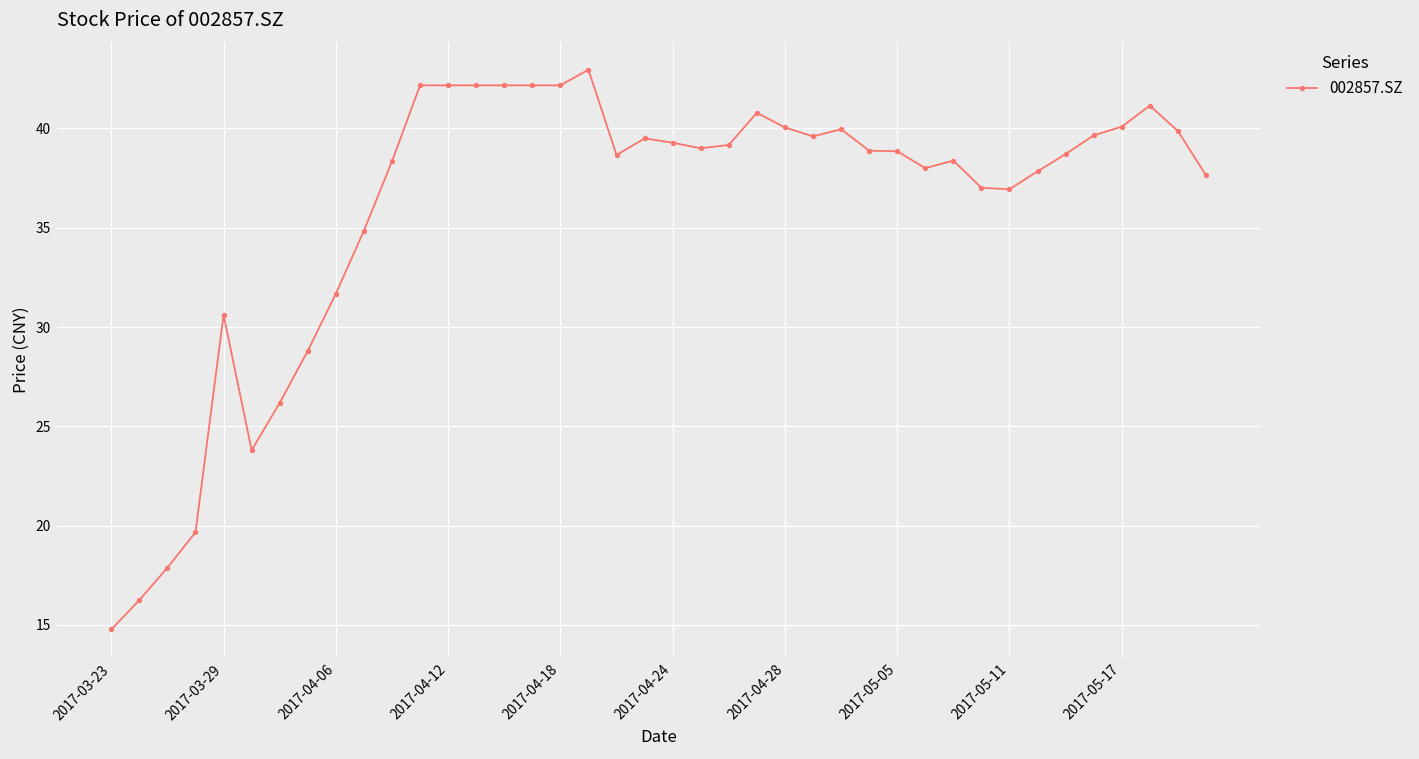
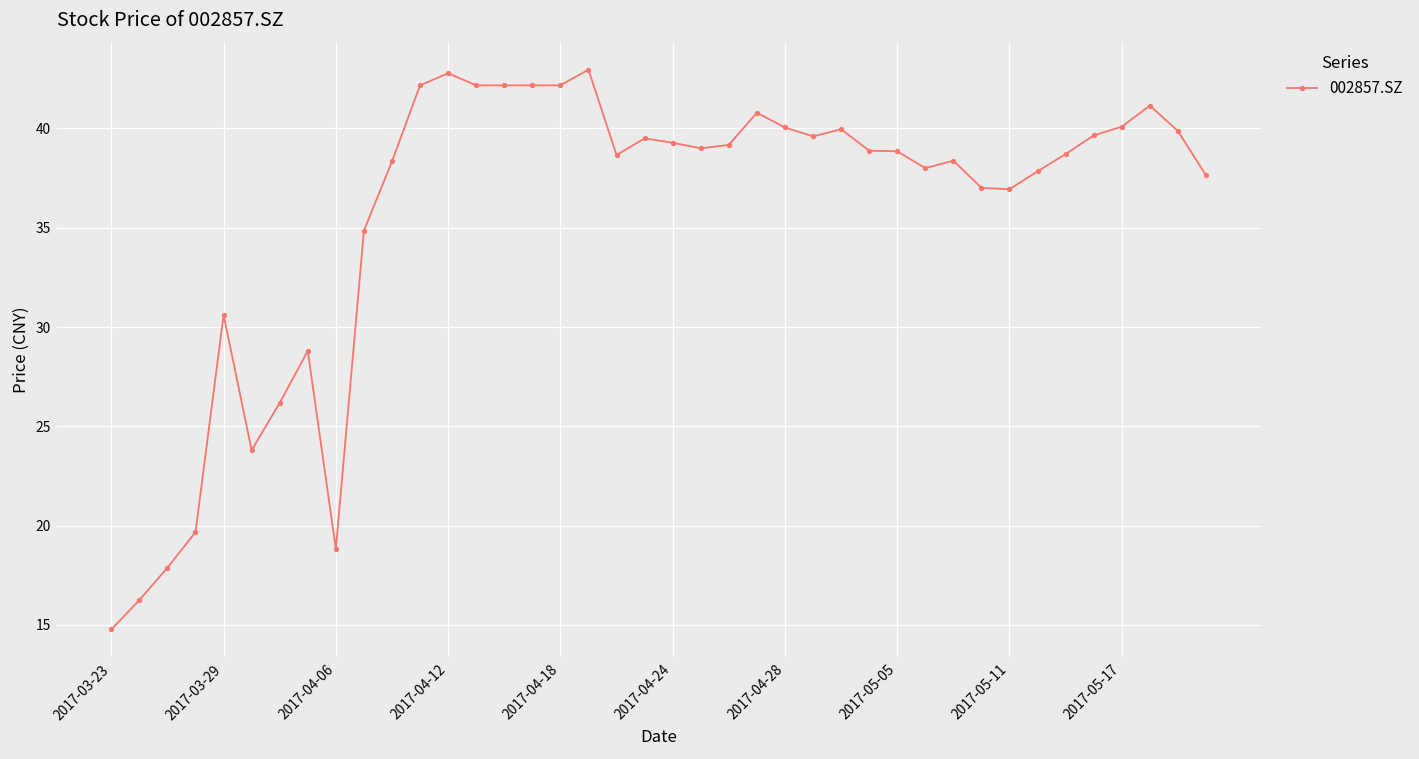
  {
    "2017-03-23": 14.8,
    "2017-03-29": 30.6,
-   "2017-04-06": 31.7,
-   "2017-04-12": 42.2,
+   "2017-04-06": 18.8,
+   "2017-04-12": 42.8,
    "2017-04-18": 42.2,
    "2017-04-24": 39.3,
    "2017-04-28": 40.1,
    "2017-05-05": 38.9,
    "2017-05-11": 36.9,
    "2017-05-17": 40.1
  }
